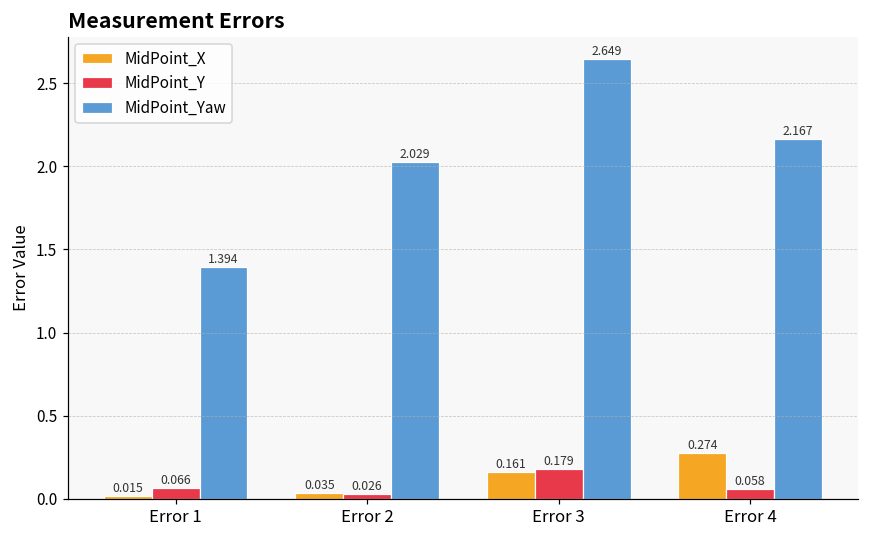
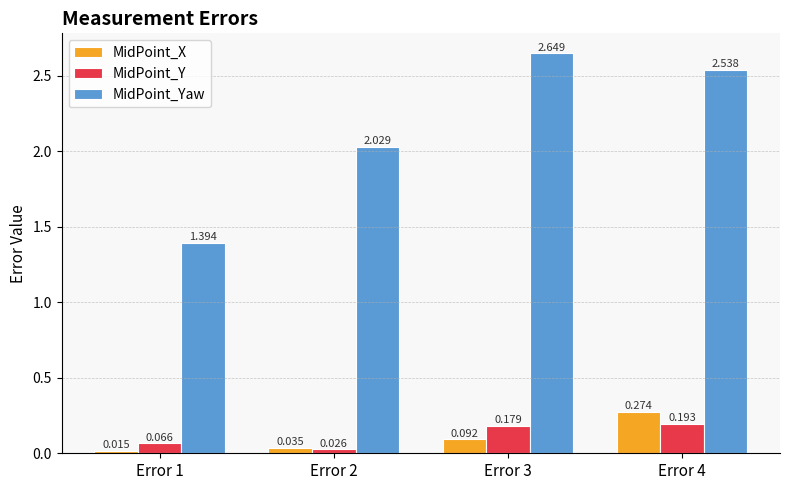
  {
    "MidPoint_X": {
      "Error 1": 0.015,
      "Error 2": 0.035,
-     "Error 3": 0.161,
+     "Error 3": 0.092,
      "Error 4": 0.274
    },
    "MidPoint_Y": {
      "Error 1": 0.066,
      "Error 2": 0.026,
      "Error 3": 0.179,
-     "Error 4": 0.058
+     "Error 4": 0.193
    },
    "MidPoint_Yaw": {
      "Error 1": 1.394,
      "Error 2": 2.029,
      "Error 3": 2.649,
-     "Error 4": 2.167
+     "Error 4": 2.538
    }
  }
